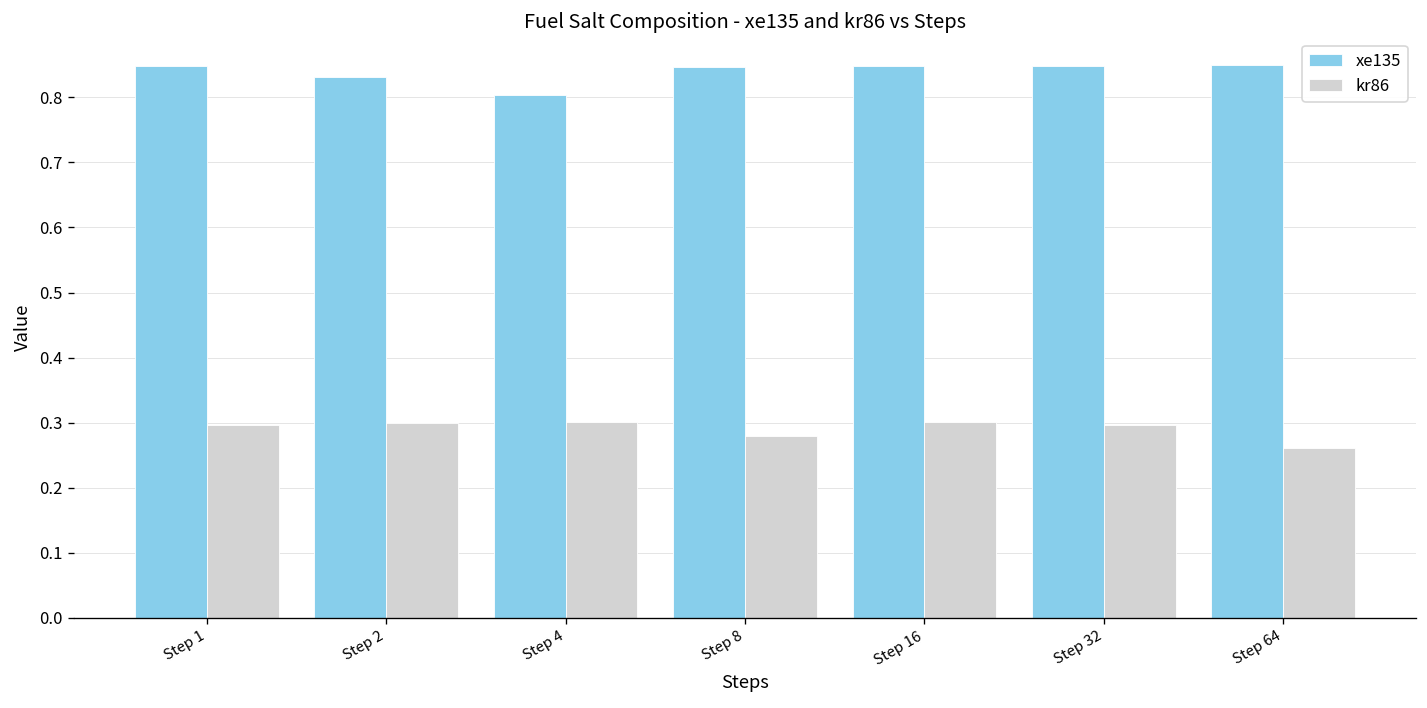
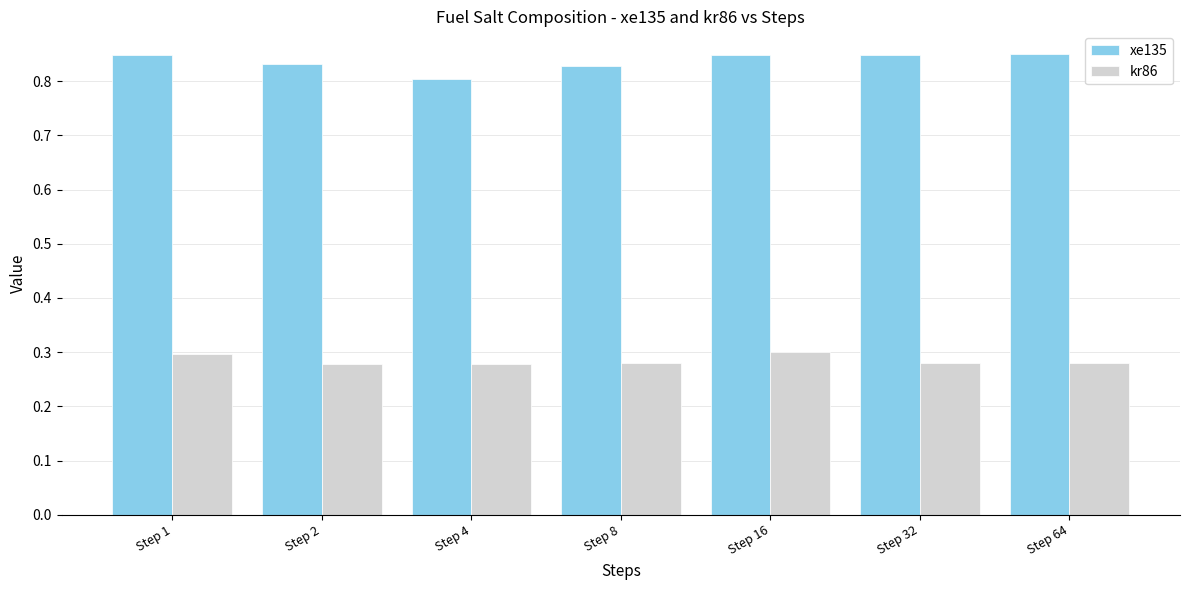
  {
    "xe135": {
      "Step 1": 0.85,
      "Step 2": 0.83,
      "Step 4": 0.80,
-     "Step 8": 0.85,
+     "Step 8": 0.83,
      "Step 16": 0.85,
      "Step 32": 0.85,
      "Step 64": 0.85
    },
    "kr86": {
      "Step 1": 0.30,
-     "Step 2": 0.30,
-     "Step 4": 0.30,
+     "Step 2": 0.28,
+     "Step 4": 0.28,
      "Step 8": 0.28,
      "Step 16": 0.30,
-     "Step 32": 0.30,
-     "Step 64": 0.26
+     "Step 32": 0.28,
+     "Step 64": 0.28
    }
  }
